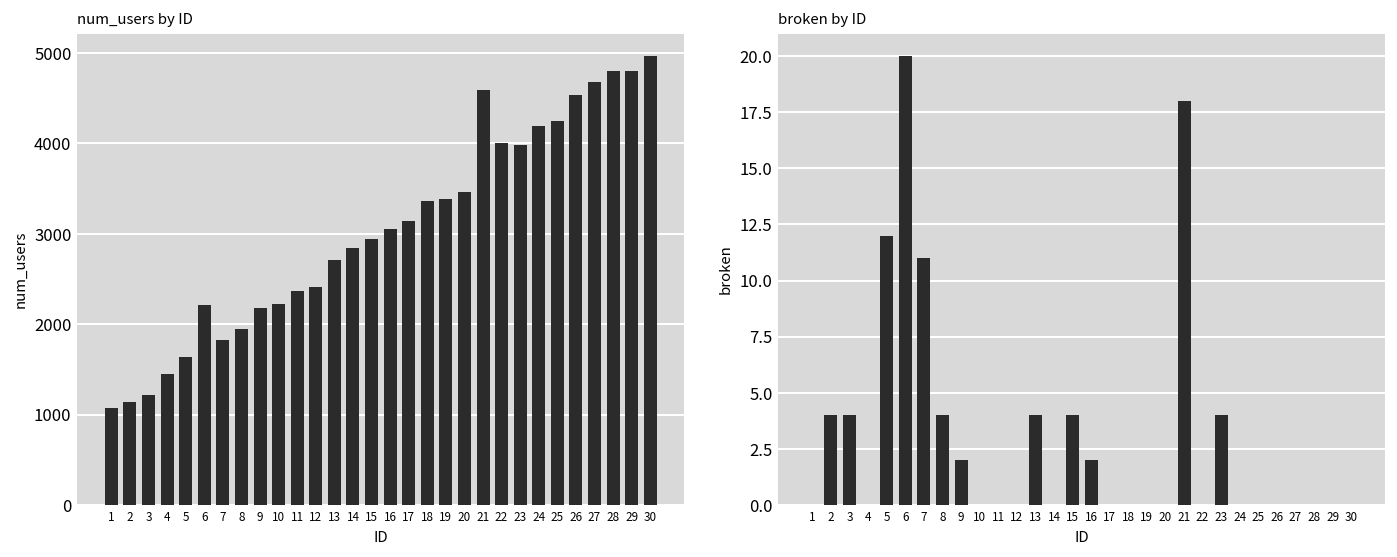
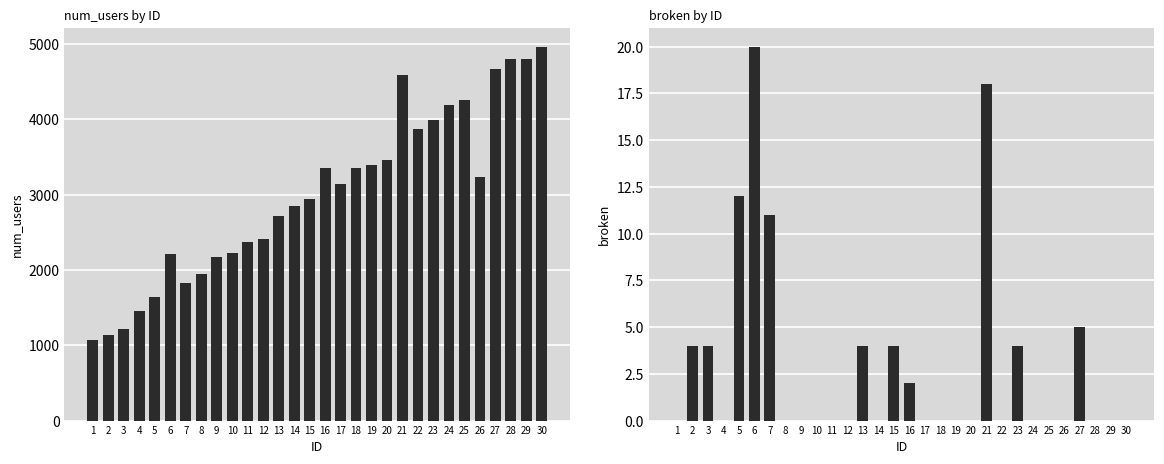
  {
    "num_users by ID": {
      "1": 1100,
      "2": 1100,
      "3": 1200,
      "4": 1500,
      "5": 1600,
      "6": 2200,
      "7": 1800,
      "8": 2000,
      "9": 2200,
      "10": 2200,
      "11": 2400,
      "12": 2400,
      "13": 2700,
      "14": 2800,
      "15": 2900,
-     "16": 3100,
+     "16": 3400,
      "17": 3100,
      "18": 3400,
      "19": 3400,
      "20": 3500,
      "21": 4600,
-     "22": 4000,
+     "22": 3900,
      "23": 4000,
      "24": 4200,
      "25": 4300,
-     "26": 4500,
+     "26": 3200,
      "27": 4700,
      "28": 4800,
      "29": 4800,
      "30": 5000
    },
    "broken by ID": {
      "1": 0,
      "2": 4,
      "3": 4,
      "4": 0,
      "5": 12,
      "6": 20,
      "7": 11,
-     "8": 4,
-     "9": 2,
+     "8": 0,
+     "9": 0,
      "10": 0,
      "11": 0,
      "12": 0,
      "13": 4,
      "14": 0,
      "15": 4,
      "16": 2,
      "17": 0,
      "18": 0,
      "19": 0,
      "20": 0,
      "21": 18,
      "22": 0,
      "23": 4,
      "24": 0,
      "25": 0,
      "26": 0,
-     "27": 0,
+     "27": 5,
      "28": 0,
      "29": 0,
      "30": 0
    }
  }
